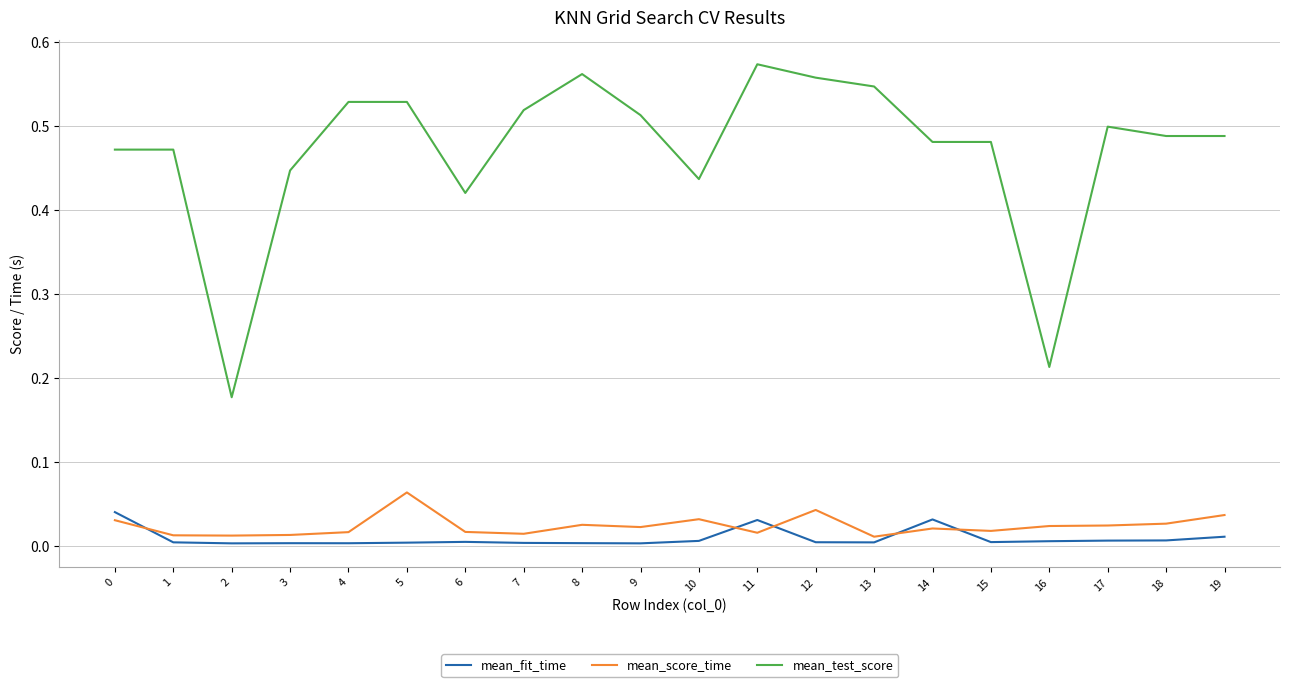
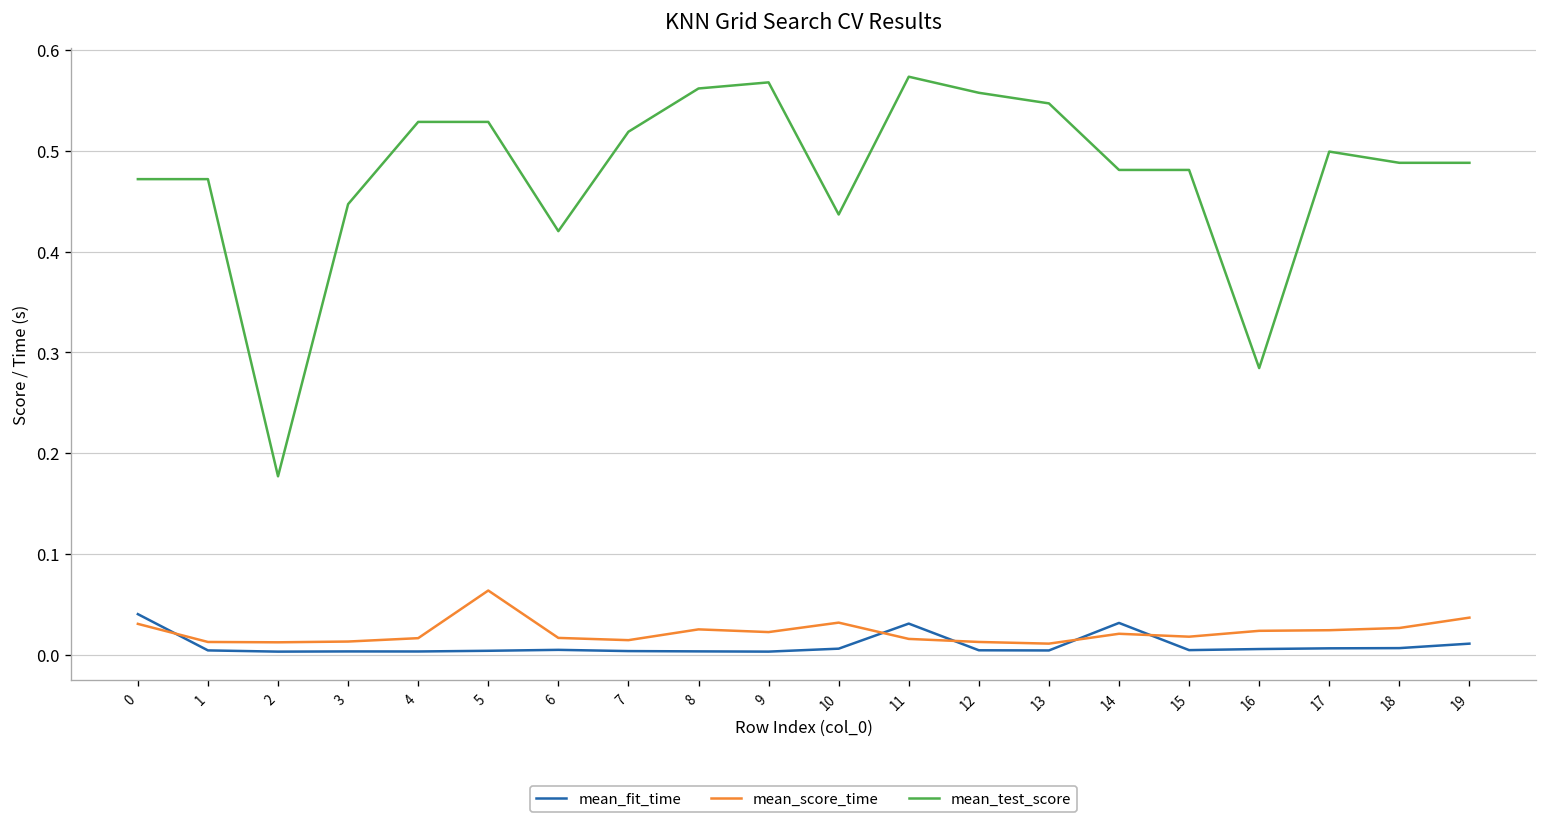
  {
    "mean_fit_time": {
      "0": 0.04,
      "1": 0.00,
      "2": 0.00,
      "3": 0.00,
      "4": 0.00,
      "5": 0.00,
      "6": 0.00,
      "7": 0.00,
      "8": 0.00,
      "9": 0.00,
      "10": 0.01,
      "11": 0.03,
      "12": 0.00,
      "13": 0.00,
      "14": 0.03,
      "15": 0.00,
      "16": 0.01,
      "17": 0.01,
      "18": 0.01,
      "19": 0.01
    },
    "mean_score_time": {
      "0": 0.03,
      "1": 0.01,
      "2": 0.01,
      "3": 0.01,
      "4": 0.02,
      "5": 0.06,
      "6": 0.02,
      "7": 0.01,
      "8": 0.03,
      "9": 0.02,
      "10": 0.03,
      "11": 0.02,
-     "12": 0.04,
+     "12": 0.01,
      "13": 0.01,
      "14": 0.02,
      "15": 0.02,
      "16": 0.02,
      "17": 0.02,
      "18": 0.03,
      "19": 0.04
    },
    "mean_test_score": {
      "0": 0.47,
      "1": 0.47,
      "2": 0.18,
      "3": 0.45,
      "4": 0.53,
      "5": 0.53,
      "6": 0.42,
      "7": 0.52,
      "8": 0.56,
-     "9": 0.51,
+     "9": 0.57,
      "10": 0.44,
      "11": 0.57,
      "12": 0.56,
      "13": 0.55,
      "14": 0.48,
      "15": 0.48,
-     "16": 0.21,
+     "16": 0.28,
      "17": 0.50,
      "18": 0.49,
      "19": 0.49
    }
  }
